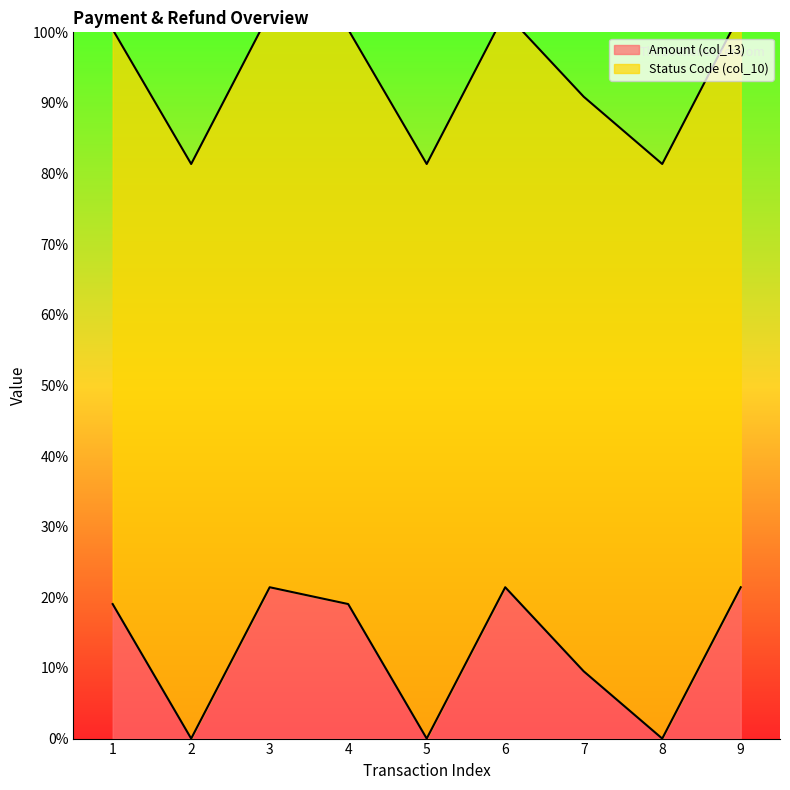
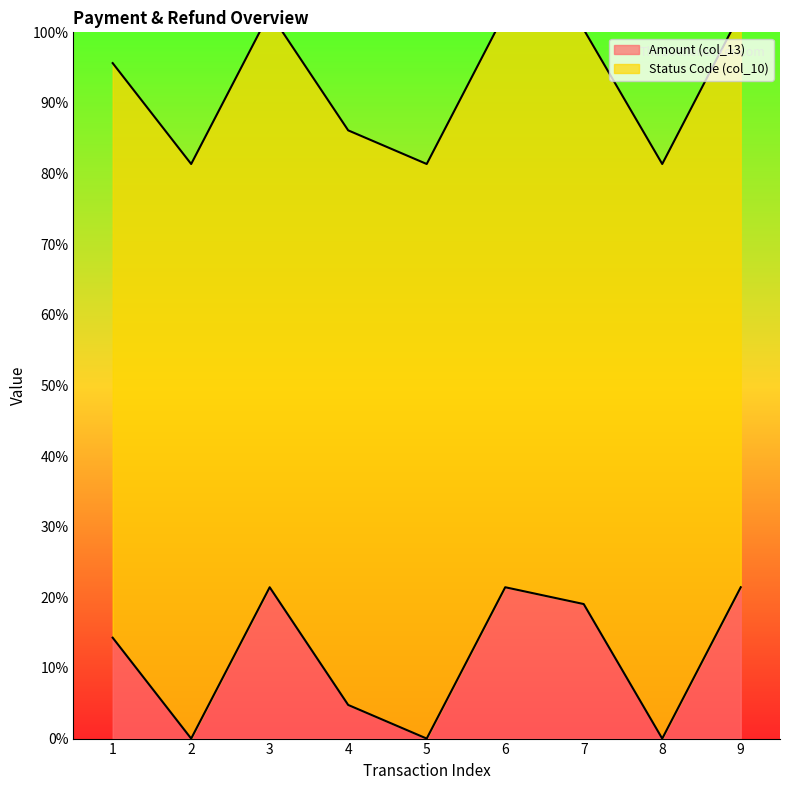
  {
    "Amount (col_13)": {
-     "1": "19%",
+     "1": "14%",
      "2": "0%",
      "3": "21%",
-     "4": "19%",
+     "4": "5%",
      "5": "0%",
      "6": "21%",
-     "7": "10%",
+     "7": "19%",
      "8": "0%",
      "9": "21%"
    },
    "Status Code (col_10)": {
      "2": "81%",
      "5": "81%",
      "8": "81%"
    }
  }
